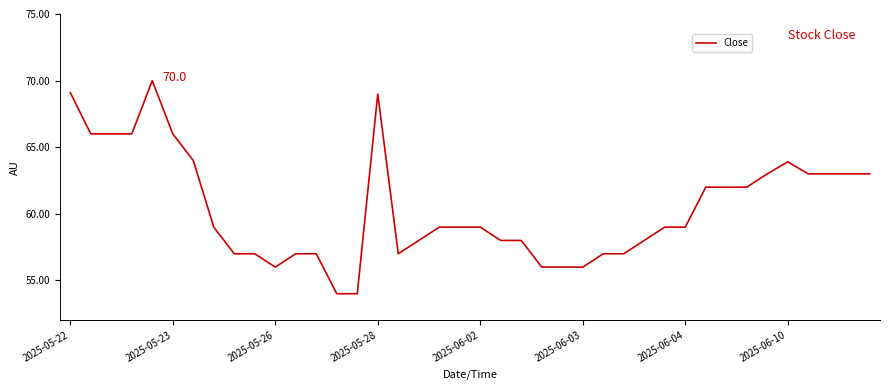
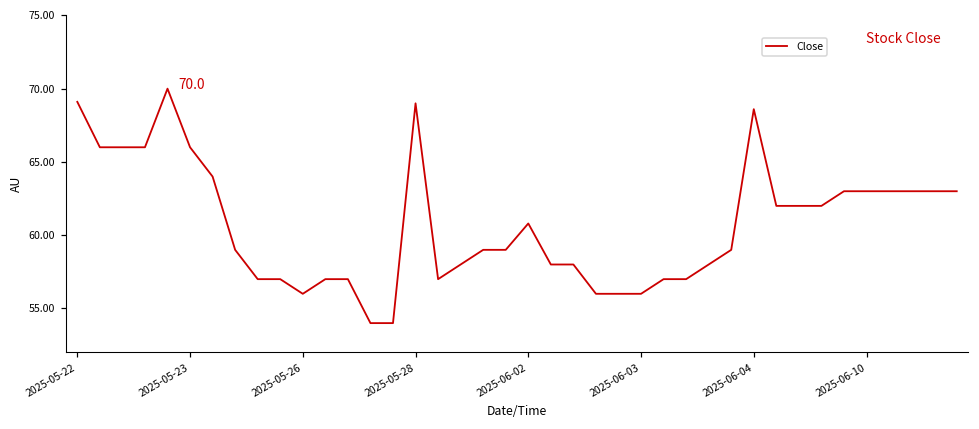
  {
    "2025-05-22": 69.1,
    "2025-05-23": 66.0,
    "2025-05-26": 56.0,
    "2025-05-28": 69.0,
-   "2025-06-02": 59.0,
+   "2025-06-02": 60.8,
    "2025-06-03": 56.0,
-   "2025-06-04": 59.0,
-   "2025-06-10": 63.9
+   "2025-06-04": 68.6,
+   "2025-06-10": 63.0
  }
